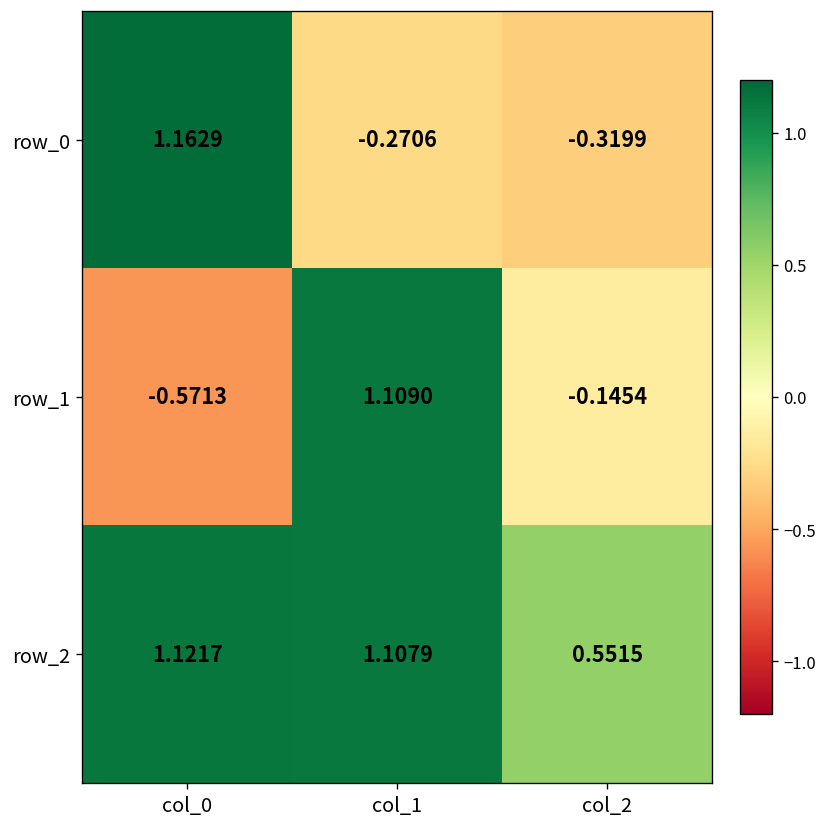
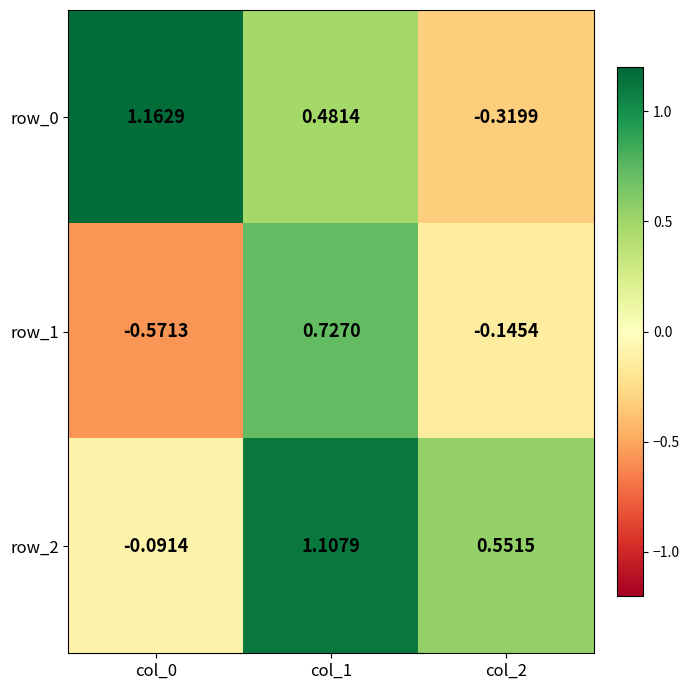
  {
    "row_0": {
      "col_0": 1.1629,
-     "col_1": -0.2706,
+     "col_1": 0.4814,
      "col_2": -0.3199
    },
    "row_1": {
      "col_0": -0.5713,
-     "col_1": 1.1090,
+     "col_1": 0.7270,
      "col_2": -0.1454
    },
    "row_2": {
-     "col_0": 1.1217,
+     "col_0": -0.0914,
      "col_1": 1.1079,
      "col_2": 0.5515
    }
  }
